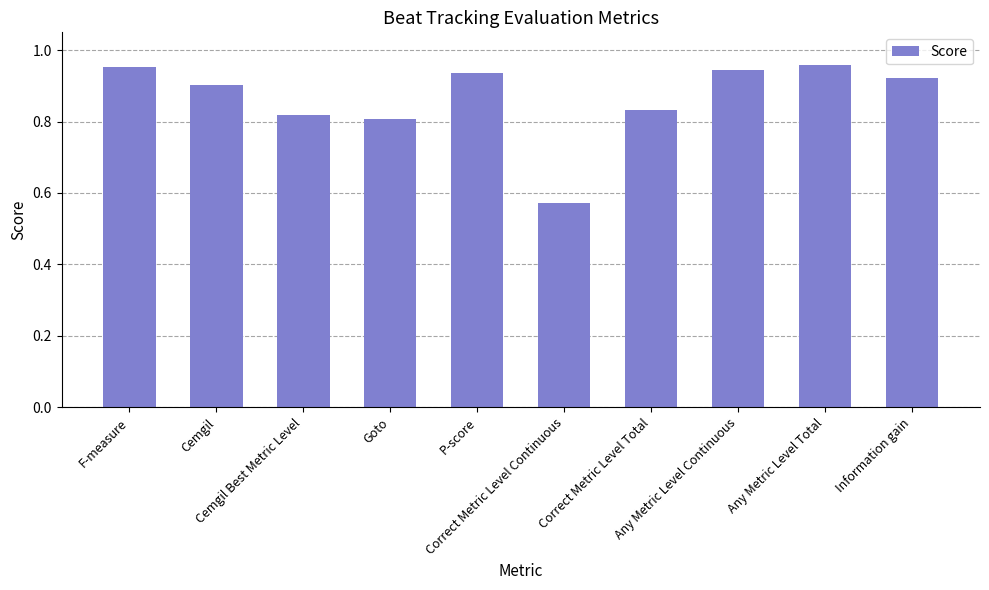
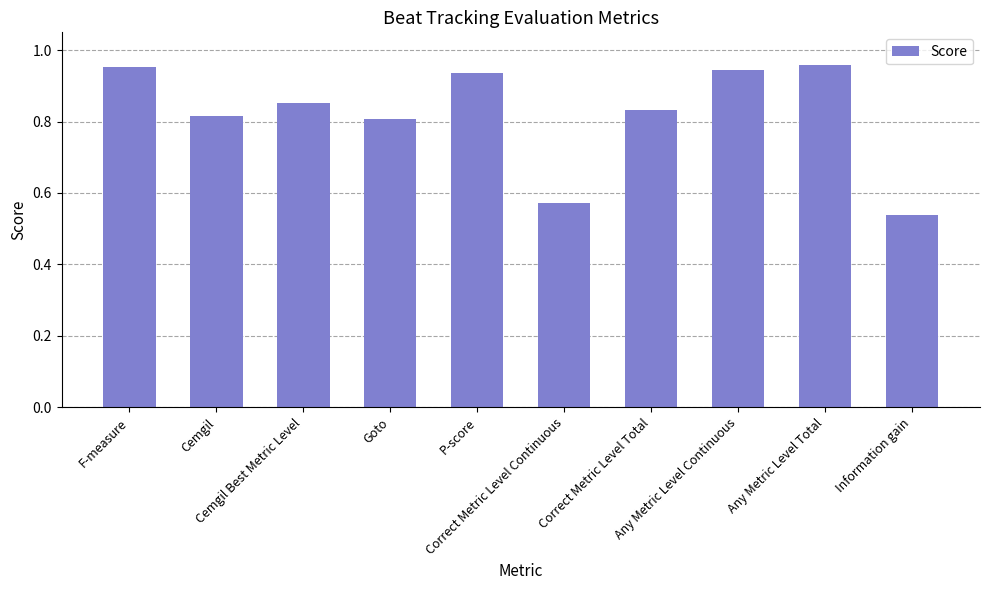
  {
    "F-measure": 0.95,
-   "Cemgil": 0.90,
-   "Cemgil Best Metric Level": 0.82,
+   "Cemgil": 0.82,
+   "Cemgil Best Metric Level": 0.85,
    "Goto": 0.81,
    "P-score": 0.94,
    "Correct Metric Level Continuous": 0.57,
    "Correct Metric Level Total": 0.83,
    "Any Metric Level Continuous": 0.94,
    "Any Metric Level Total": 0.96,
-   "Information gain": 0.92
+   "Information gain": 0.54
  }
